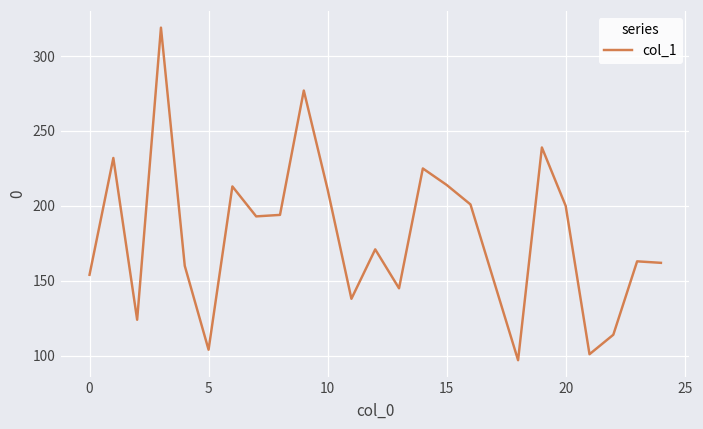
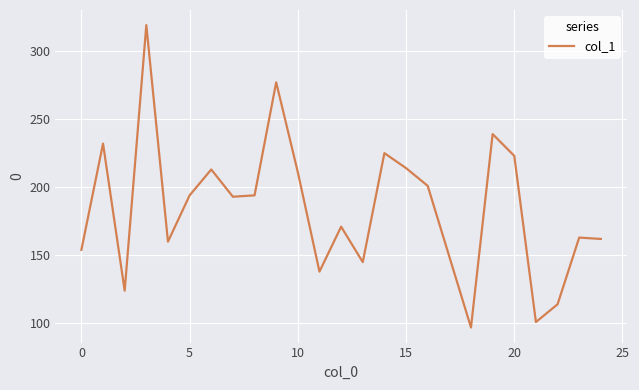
  {
    "0": 154,
-   "5": 104,
+   "5": 194,
    "10": 211,
    "15": 214,
-   "20": 200
+   "20": 223
  }
